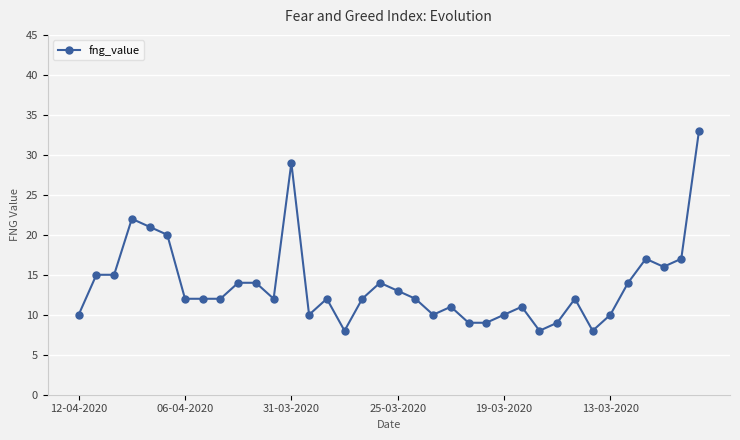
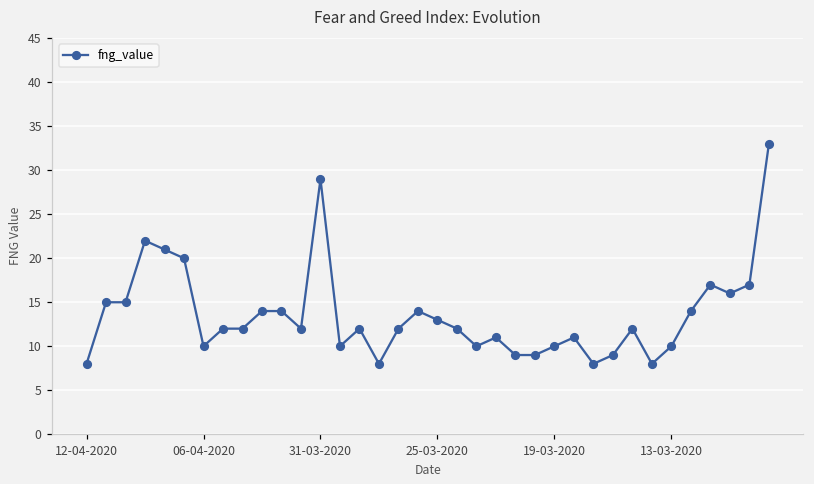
  {
-   "12-04-2020": 10,
-   "06-04-2020": 12,
+   "12-04-2020": 8,
+   "06-04-2020": 10,
    "31-03-2020": 29,
    "25-03-2020": 13,
    "19-03-2020": 10,
    "13-03-2020": 10
  }
